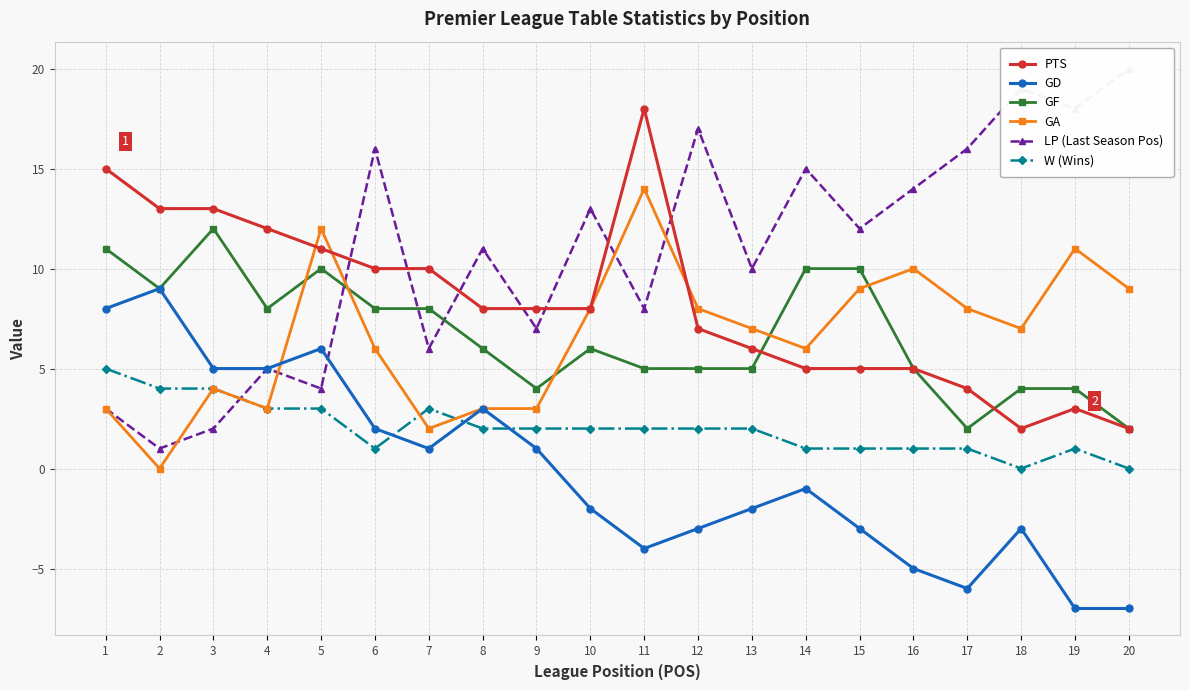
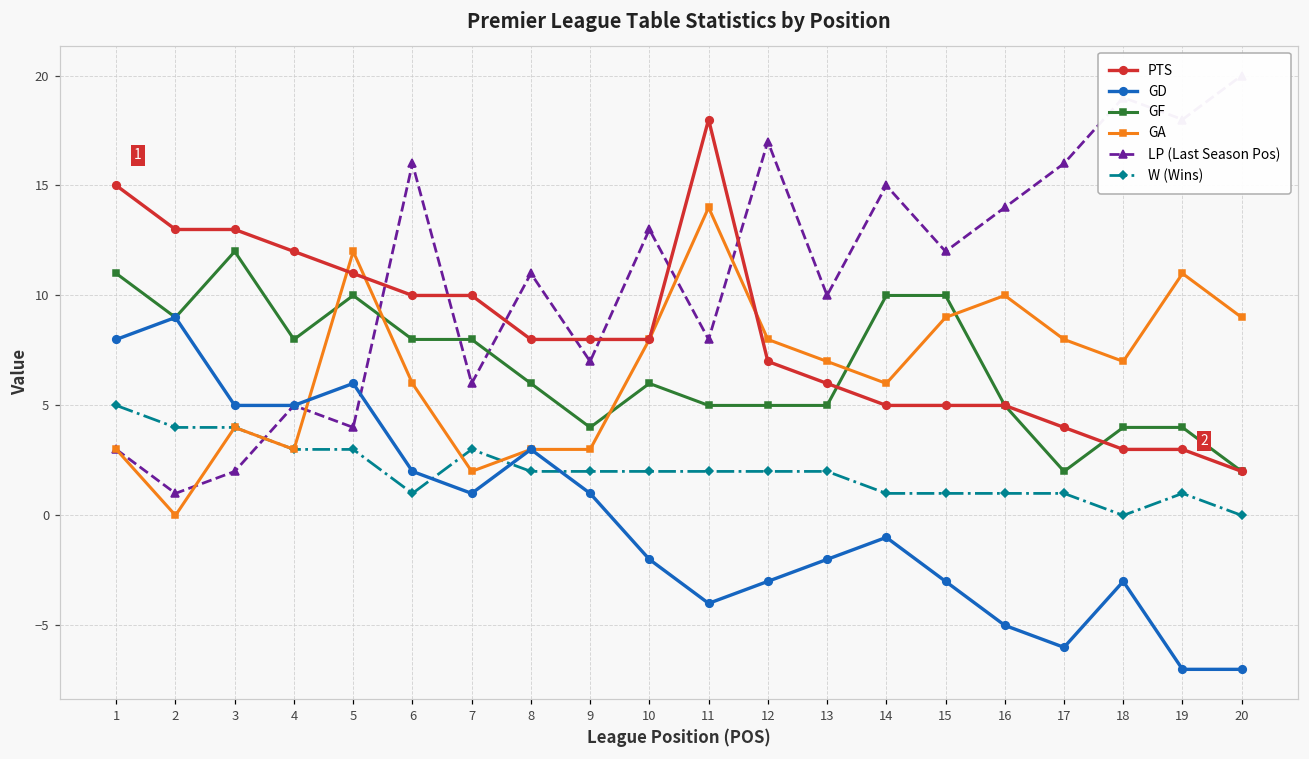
  {
    "PTS": {
      "1": 15,
      "2": 13,
      "3": 13,
      "4": 12,
      "5": 11,
      "6": 10,
      "7": 10,
      "8": 8,
      "9": 8,
      "11": 18,
      "12": 7,
      "13": 6,
      "14": 5,
      "15": 5,
      "17": 4,
-     "18": 2
+     "18": 3
    },
    "GD": {
      "1": 8,
      "3": 5,
      "5": 6,
      "6": 2,
      "7": 1,
      "9": 1,
      "10": -2,
      "11": -4,
      "12": -3,
      "13": -2,
      "14": -1,
      "15": -3,
      "16": -5,
      "17": -6,
      "18": -3,
      "19": -7,
      "20": -7
    },
    "GF": {
      "1": 11,
      "3": 12,
      "4": 8,
      "5": 10,
      "6": 8,
      "7": 8,
      "8": 6,
      "9": 4,
      "10": 6,
      "11": 5,
      "12": 5,
      "13": 5,
      "14": 10,
      "15": 10,
      "17": 2,
      "18": 4,
      "19": 4
    },
    "GA": {
      "2": 0,
      "5": 12,
      "6": 6,
      "7": 2,
      "9": 3,
      "11": 14,
      "12": 8,
      "13": 7,
      "14": 6,
      "15": 9,
      "16": 10,
      "17": 8,
      "18": 7,
      "19": 11,
      "20": 9
    },
    "LP (Last Season Pos)": {
      "2": 1,
      "3": 2,
      "5": 4,
      "6": 16,
      "7": 6,
      "8": 11,
      "9": 7,
      "10": 13,
      "11": 8,
      "12": 17,
      "13": 10,
      "14": 15,
      "15": 12,
      "16": 14,
      "17": 16
    },
    "W (Wins)": {
      "1": 5,
      "2": 4,
      "5": 3,
      "6": 1,
      "7": 3,
      "8": 2,
      "9": 2,
      "10": 2,
      "11": 2,
      "12": 2,
      "13": 2,
      "14": 1,
      "15": 1,
      "16": 1,
      "17": 1,
      "18": 0,
      "19": 1,
      "20": 0
    }
  }
